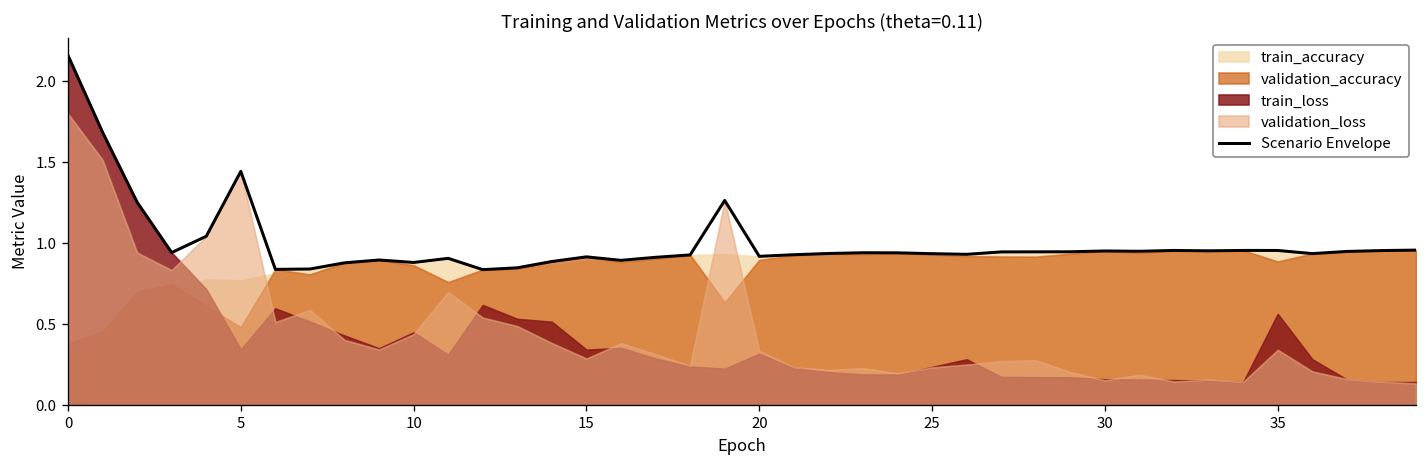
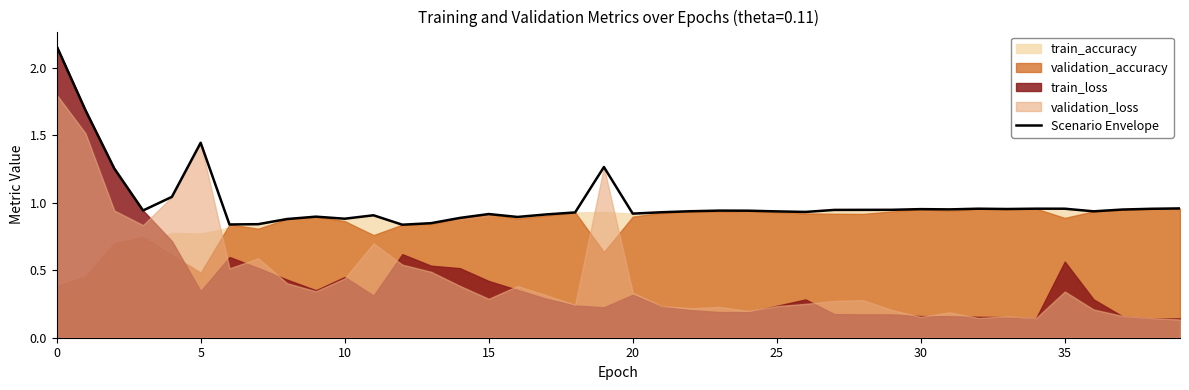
  {
    "validation_accuracy": {
      "0": 0.38,
      "5": 0.48,
      "20": 0.90,
      "35": 0.89
    },
    "train_loss": {
      "5": 0.35,
-     "15": 0.34,
+     "15": 0.42,
      "35": 0.56
    }
  }
